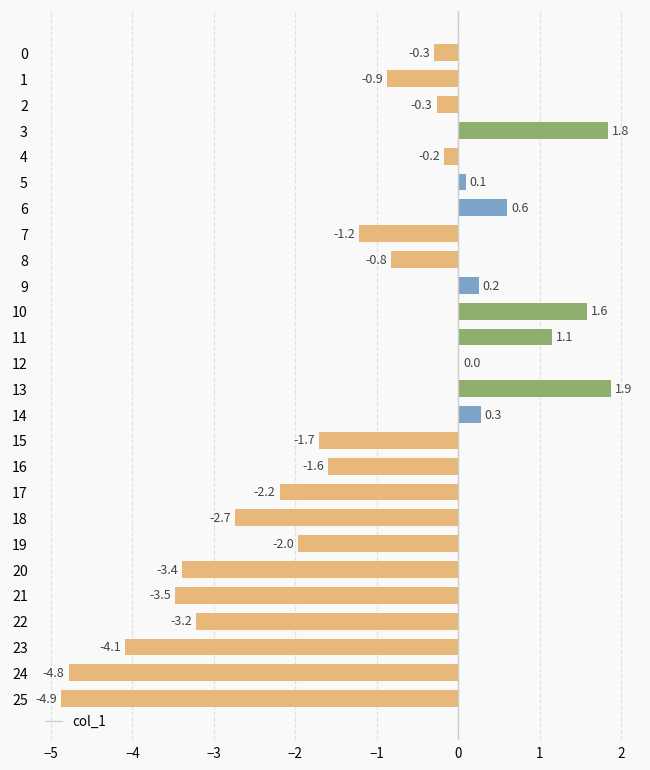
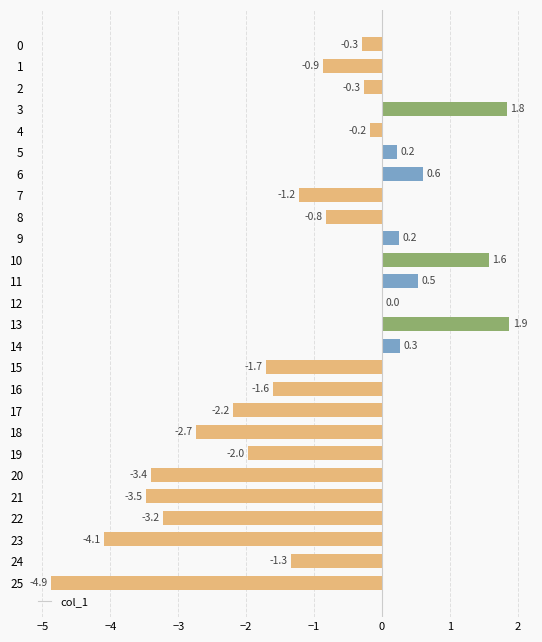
  {
    "0": -0.3,
    "1": -0.9,
    "2": -0.3,
    "3": 1.8,
    "4": -0.2,
-   "5": 0.1,
+   "5": 0.2,
    "6": 0.6,
    "7": -1.2,
    "8": -0.8,
    "9": 0.2,
    "10": 1.6,
-   "11": 1.1,
+   "11": 0.5,
    "12": 0.0,
    "13": 1.9,
    "14": 0.3,
    "15": -1.7,
    "16": -1.6,
    "17": -2.2,
    "18": -2.7,
    "19": -2.0,
    "20": -3.4,
    "21": -3.5,
    "22": -3.2,
    "23": -4.1,
-   "24": -4.8,
+   "24": -1.3,
    "25": -4.9
  }
